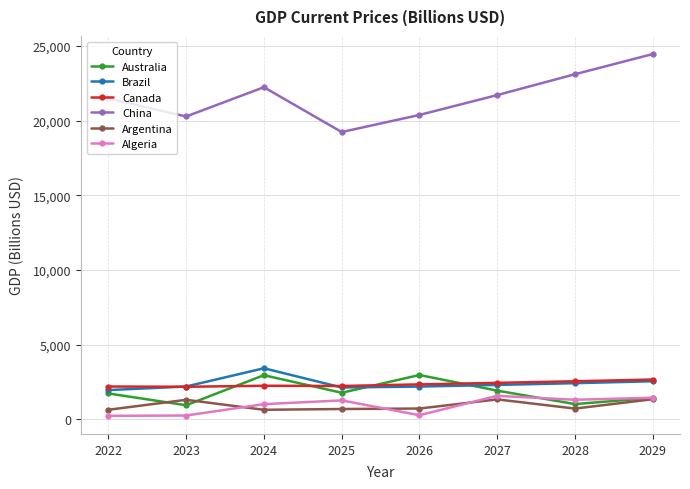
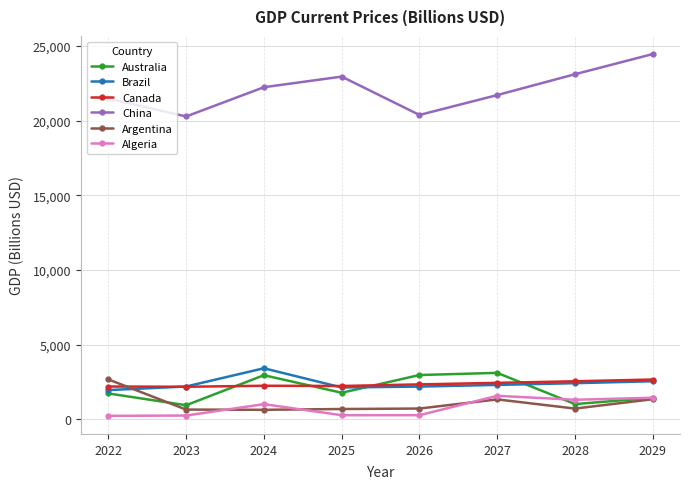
  {
    "Australia": {
      "2022": "1,700",
      "2023": "900",
      "2024": "2,900",
      "2025": "1,800",
      "2026": "3,000",
-     "2027": "1,900",
+     "2027": "3,100",
      "2028": "1,000"
    },
    "Brazil": {
      "2022": "2,000",
      "2024": "3,400"
    },
    "Canada": {
      "2022": "2,200",
      "2024": "2,200"
    },
    "China": {
      "2023": "20,300",
      "2024": "22,200",
-     "2025": "19,200",
+     "2025": "22,900",
      "2026": "20,400",
      "2027": "21,700",
      "2028": "23,100",
      "2029": "24,500"
    },
    "Argentina": {
-     "2022": "600",
-     "2023": "1,300",
+     "2022": "2,700",
+     "2023": "600",
      "2024": "600",
      "2025": "700",
      "2026": "700",
      "2027": "1,300",
      "2028": "700"
    },
    "Algeria": {
      "2022": "200",
      "2023": "200",
      "2024": "1,000",
-     "2025": "1,300",
+     "2025": "300",
      "2026": "300",
      "2027": "1,600",
      "2028": "1,300"
    }
  }
